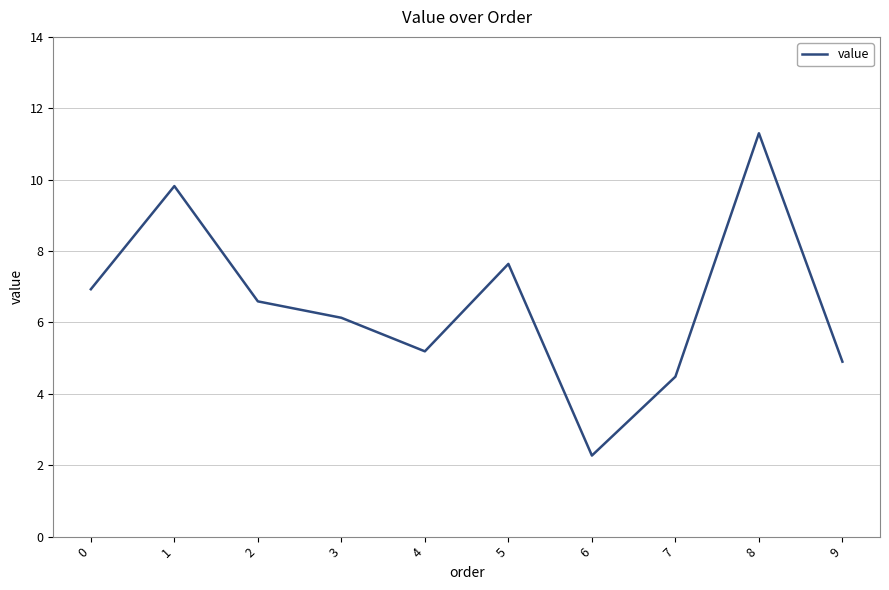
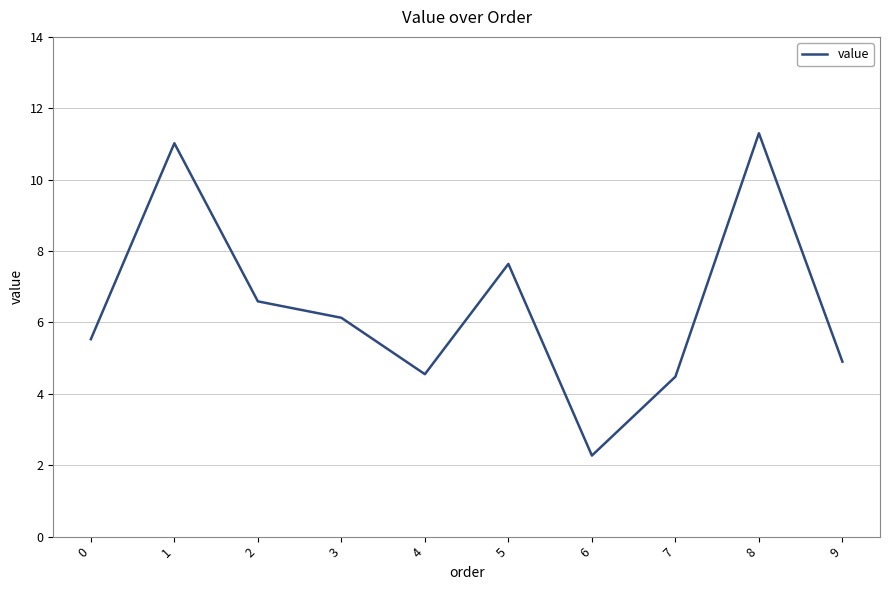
  {
-   "0": 6.9,
-   "1": 9.8,
+   "0": 5.5,
+   "1": 11.0,
    "2": 6.6,
    "3": 6.1,
-   "4": 5.2,
+   "4": 4.6,
    "5": 7.6,
    "6": 2.3,
    "7": 4.5,
    "8": 11.3,
    "9": 4.9
  }
